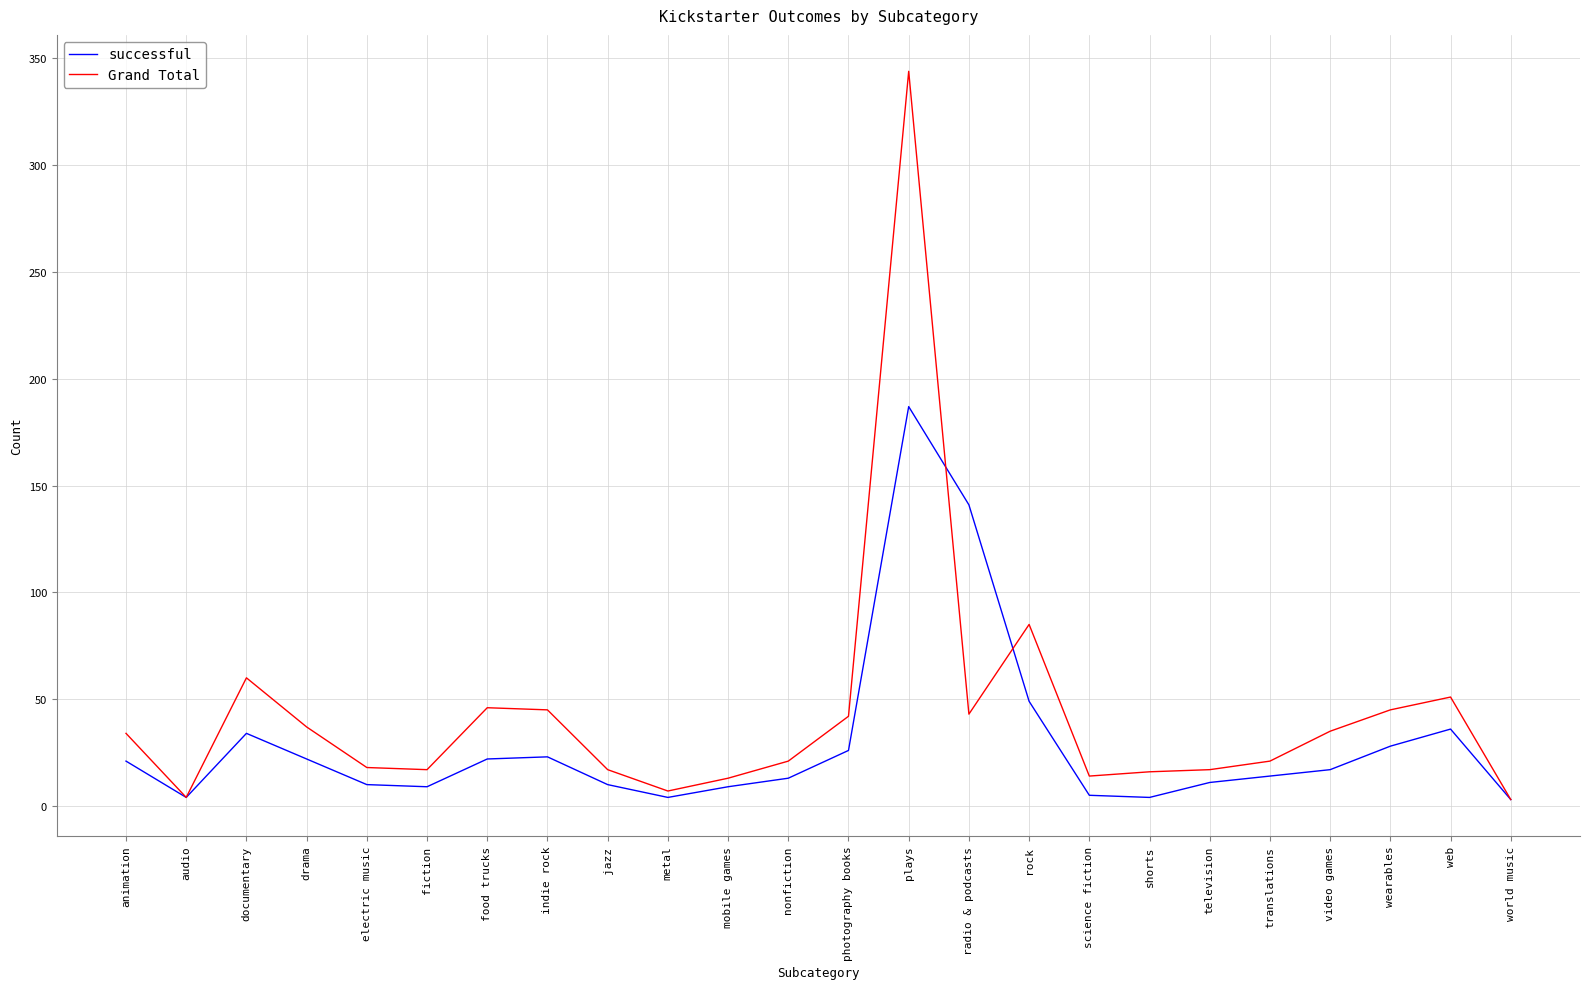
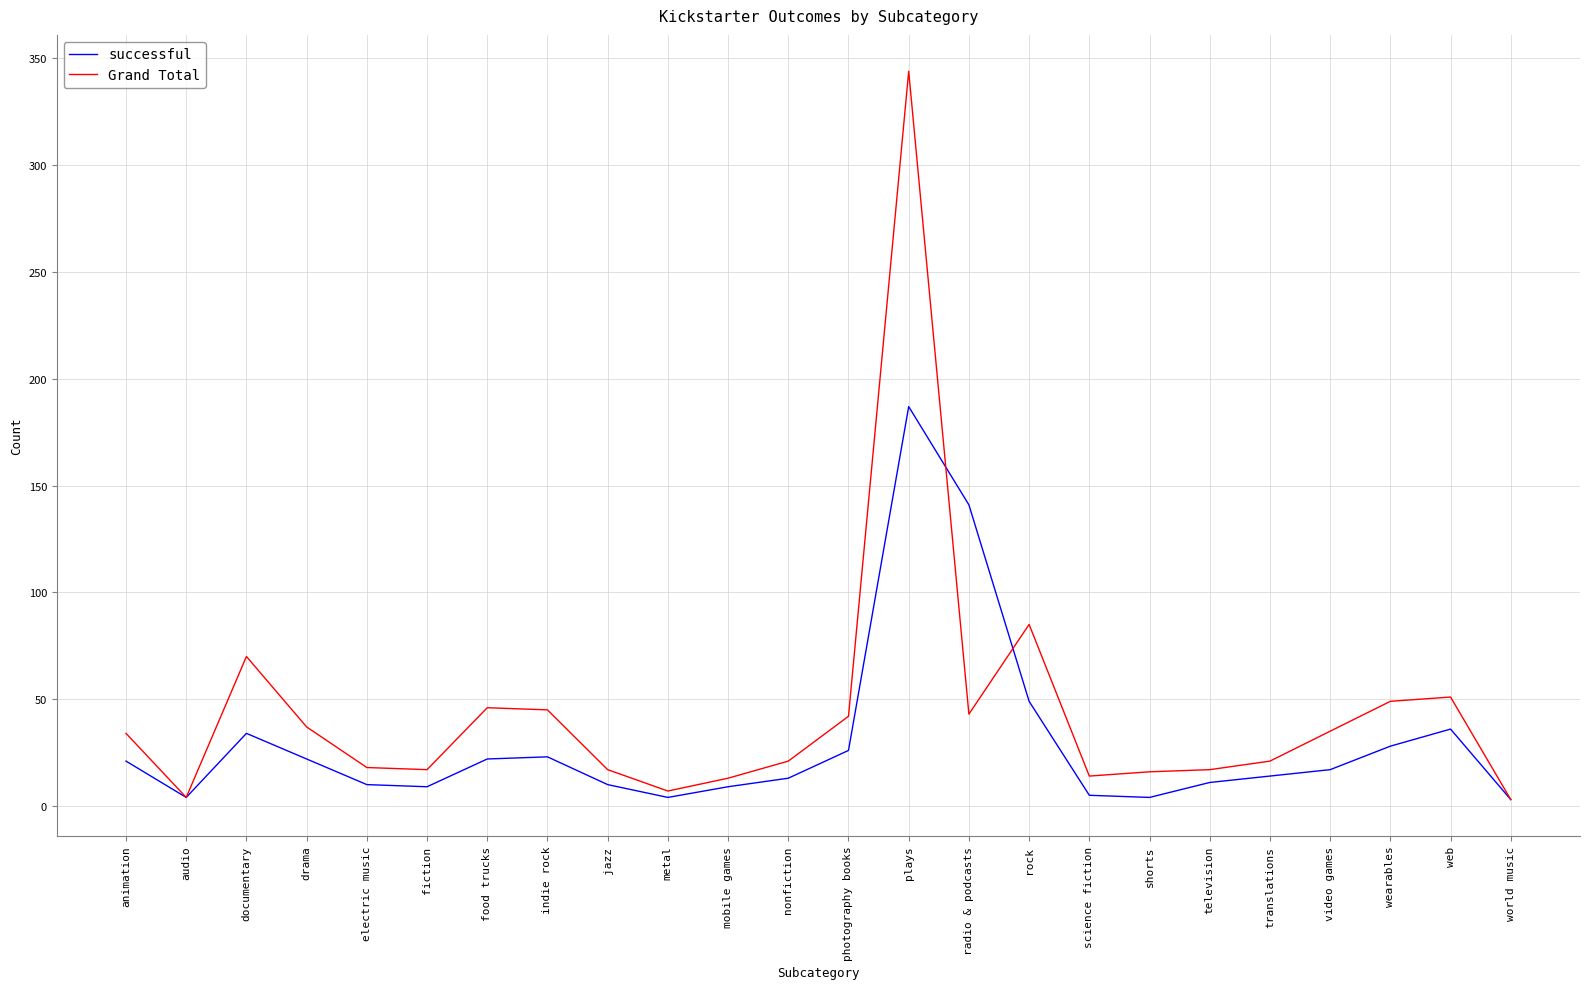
  {
    "successful": {
      "animation": 21,
      "documentary": 34,
      "drama": 22,
      "electric music": 10,
      "fiction": 9,
      "food trucks": 22,
      "indie rock": 23,
      "jazz": 10,
      "metal": 4,
      "mobile games": 9,
      "nonfiction": 13,
      "photography books": 26,
      "plays": 187,
      "radio & podcasts": 141,
      "rock": 49,
      "science fiction": 5,
      "shorts": 4,
      "television": 11,
      "translations": 14,
      "video games": 17,
      "wearables": 28,
      "web": 36
    },
    "Grand Total": {
      "animation": 34,
-     "documentary": 60,
+     "documentary": 70,
      "drama": 37,
      "electric music": 18,
      "fiction": 17,
      "food trucks": 46,
      "indie rock": 45,
      "jazz": 17,
      "metal": 7,
      "mobile games": 13,
      "nonfiction": 21,
      "photography books": 42,
      "plays": 344,
      "radio & podcasts": 43,
      "rock": 85,
      "science fiction": 14,
      "shorts": 16,
      "television": 17,
      "translations": 21,
      "video games": 35,
-     "wearables": 45,
+     "wearables": 49,
      "web": 51
    }
  }
